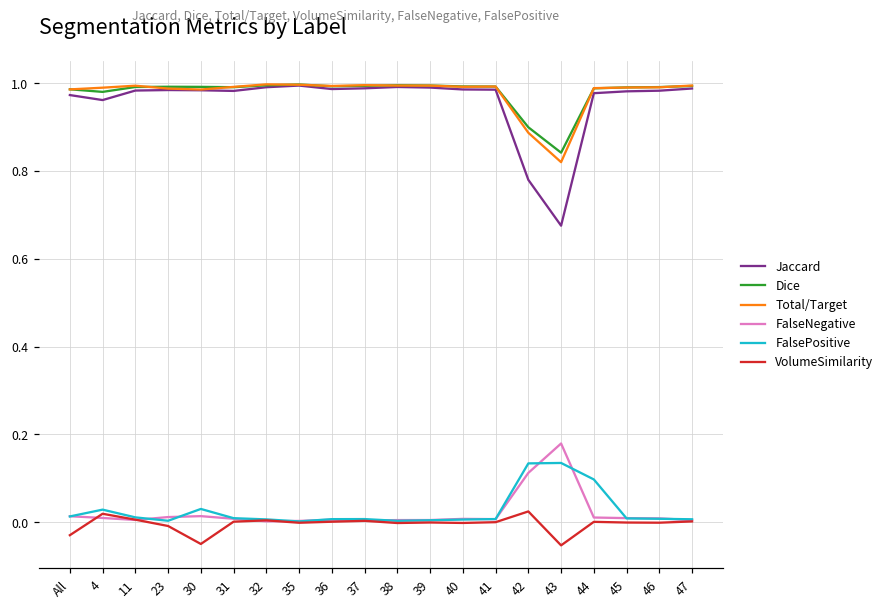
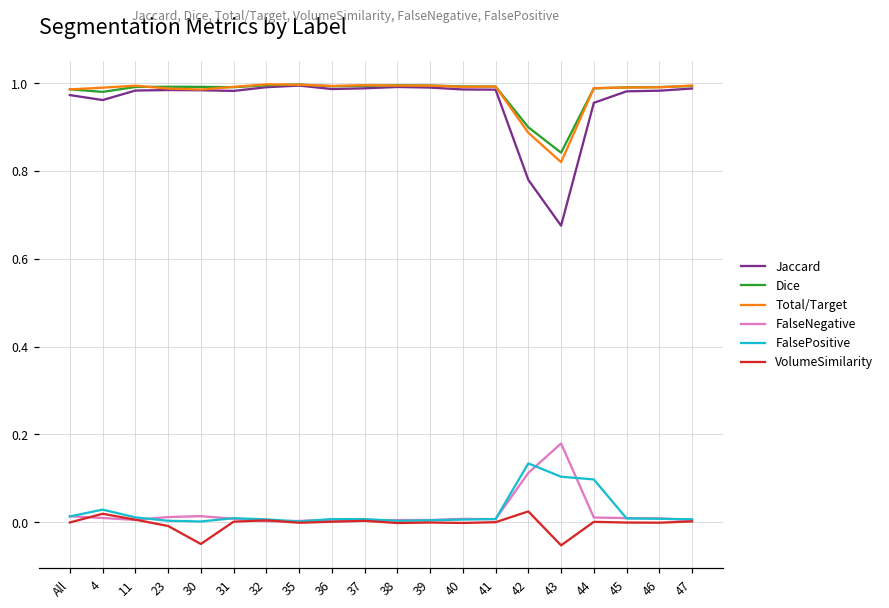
  {
    "Jaccard": {
      "All": 0.97,
      "4": 0.96,
      "11": 0.98,
      "31": 0.98,
      "41": 0.99,
      "42": 0.78,
      "43": 0.68,
-     "44": 0.98,
+     "44": 0.96,
      "45": 0.98,
      "46": 0.98
    },
    "Dice": {
      "4": 0.98,
      "42": 0.90,
      "43": 0.84
    },
    "Total/Target": {
      "4": 0.99,
      "42": 0.89,
      "43": 0.82
    },
    "FalseNegative": {
      "4": 0.01,
      "23": 0.01,
      "30": 0.01,
      "42": 0.11,
      "43": 0.18,
      "44": 0.01
    },
    "FalsePositive": {
      "4": 0.03,
      "23": 0.00,
-     "30": 0.03,
+     "30": 0.00,
      "42": 0.13,
-     "43": 0.14,
+     "43": 0.10,
      "44": 0.10
    },
    "VolumeSimilarity": {
-     "All": -0.03,
+     "All": 0.00,
      "4": 0.02,
      "23": -0.01,
      "30": -0.05,
      "31": 0.00,
      "40": 0.00,
      "41": 0.00,
      "42": 0.02,
      "43": -0.05,
      "44": 0.00,
      "45": 0.00,
      "46": 0.00
    }
  }
